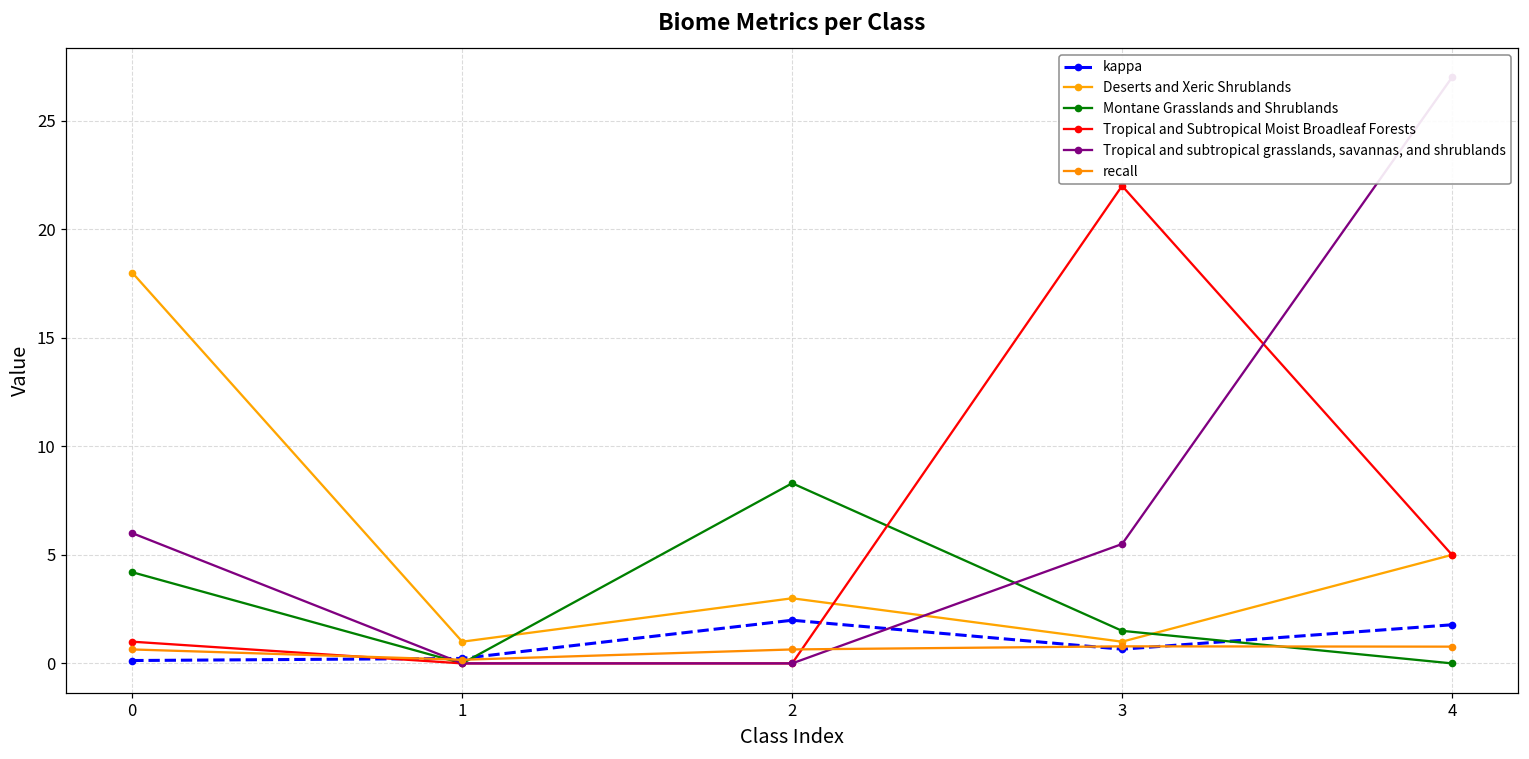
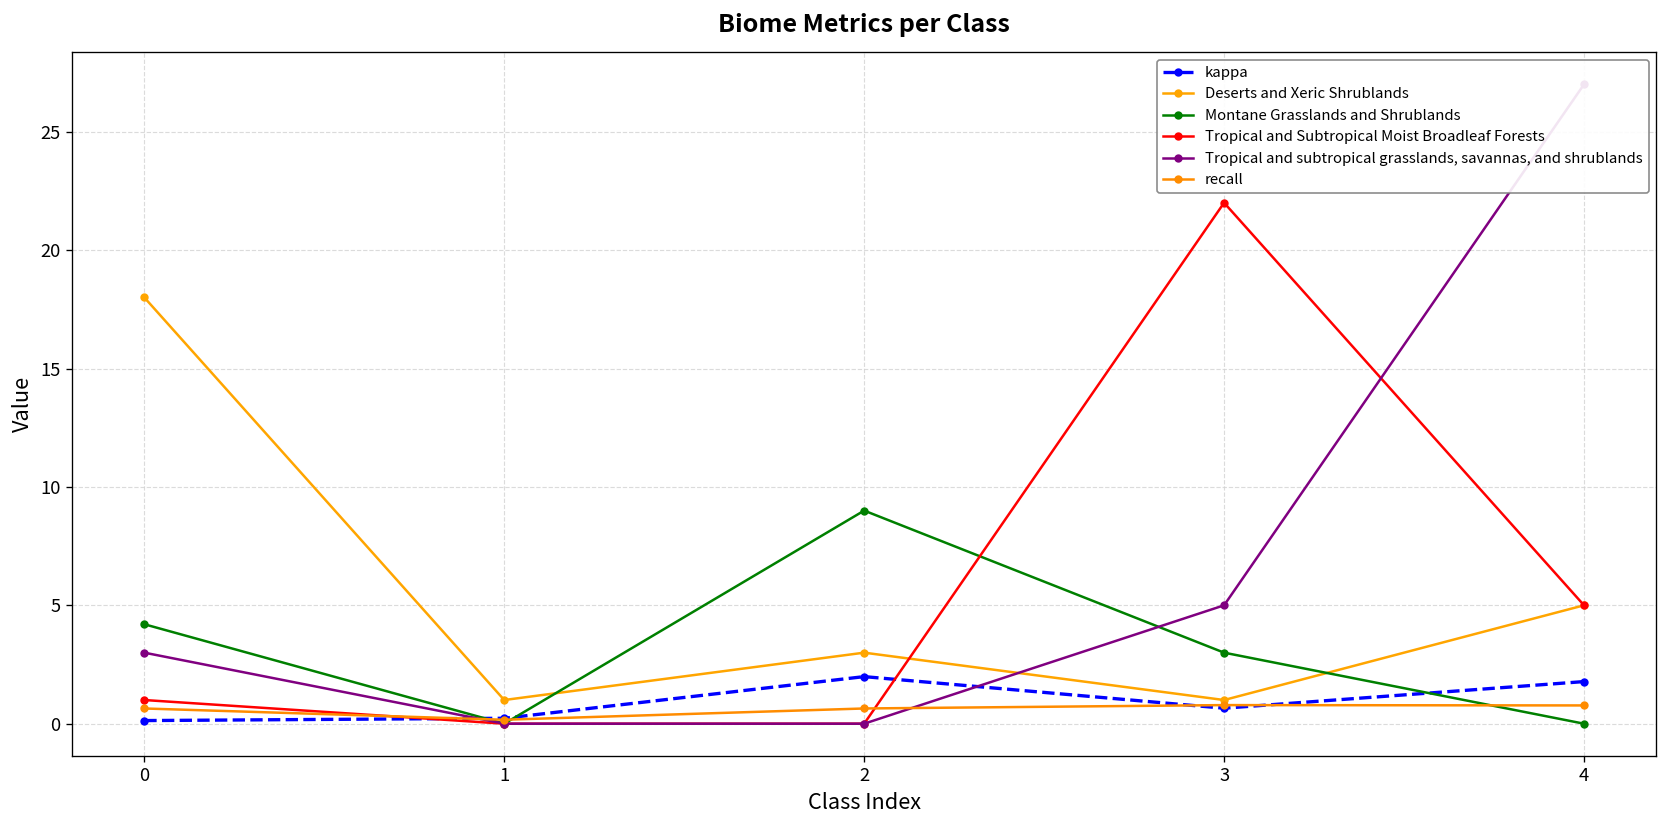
  {
    "kappa": {
      "0": 0.1,
      "2": 2.0,
      "3": 0.7,
      "4": 1.8
    },
    "Montane Grasslands and Shrublands": {
      "0": 4.2,
-     "2": 8.3,
-     "3": 1.5,
+     "2": 9.0,
+     "3": 3.0,
      "4": 0.0
    },
    "Tropical and Subtropical Moist Broadleaf Forests": {
      "0": 1.0
    },
    "Tropical and subtropical grasslands, savannas, and shrublands": {
-     "0": 6,
-     "3": 5.5
+     "0": 3,
+     "3": 5.0
    }
  }
